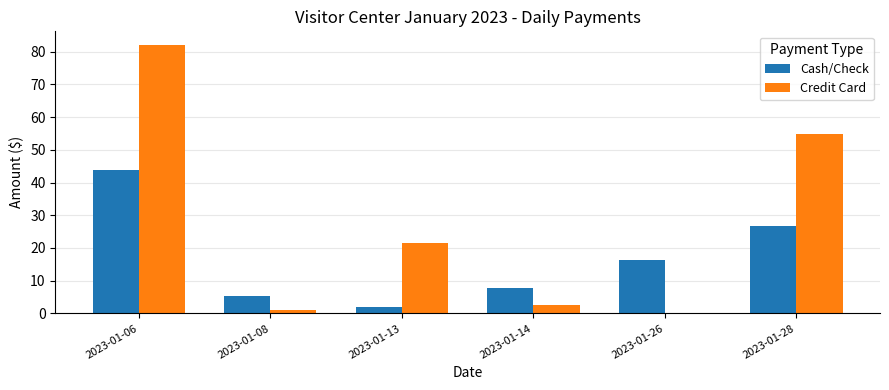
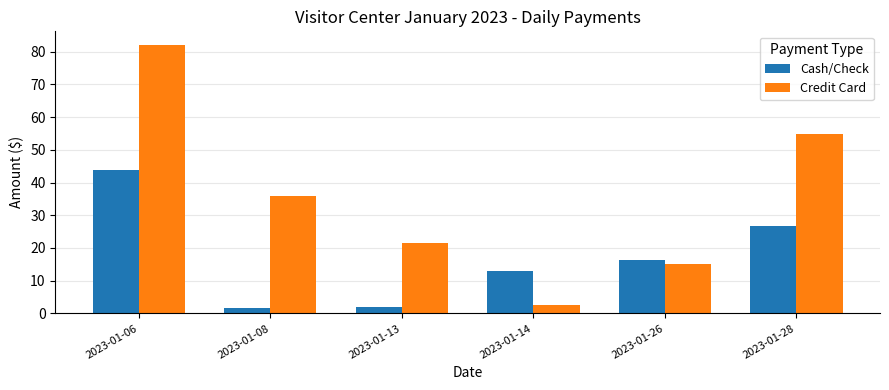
  {
    "Cash/Check": {
      "2023-01-06": 44,
-     "2023-01-08": 5,
+     "2023-01-08": 2,
      "2023-01-13": 2,
-     "2023-01-14": 8,
+     "2023-01-14": 13,
      "2023-01-26": 16,
      "2023-01-28": 27
    },
    "Credit Card": {
      "2023-01-06": 82,
-     "2023-01-08": 1,
+     "2023-01-08": 36,
      "2023-01-13": 22,
      "2023-01-14": 3,
-     "2023-01-26": 0,
+     "2023-01-26": 15,
      "2023-01-28": 55
    }
  }
